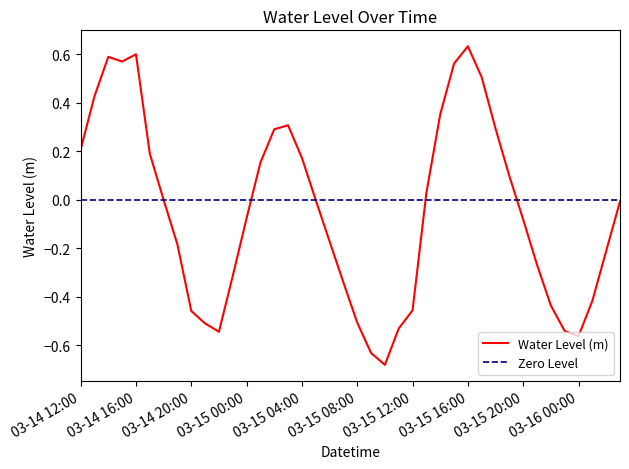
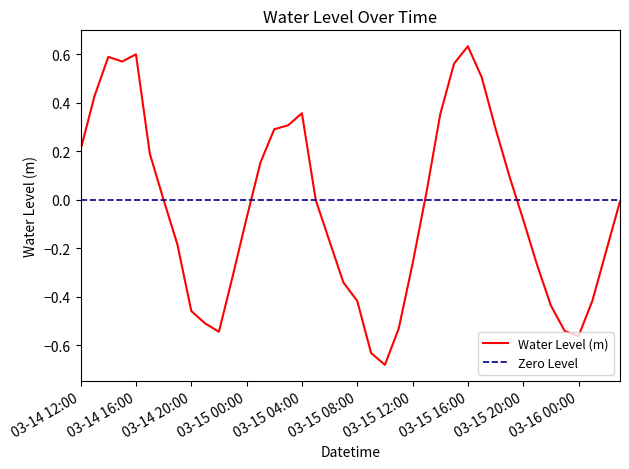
  {
    "03-14 12:00": 0.21,
    "03-14 16:00": 0.60,
    "03-14 20:00": -0.46,
    "03-15 00:00": -0.08,
-   "03-15 04:00": 0.17,
-   "03-15 08:00": -0.51,
-   "03-15 12:00": -0.46,
+   "03-15 04:00": 0.36,
+   "03-15 08:00": -0.42,
+   "03-15 12:00": -0.26,
    "03-15 16:00": 0.63,
    "03-15 20:00": -0.08
  }
